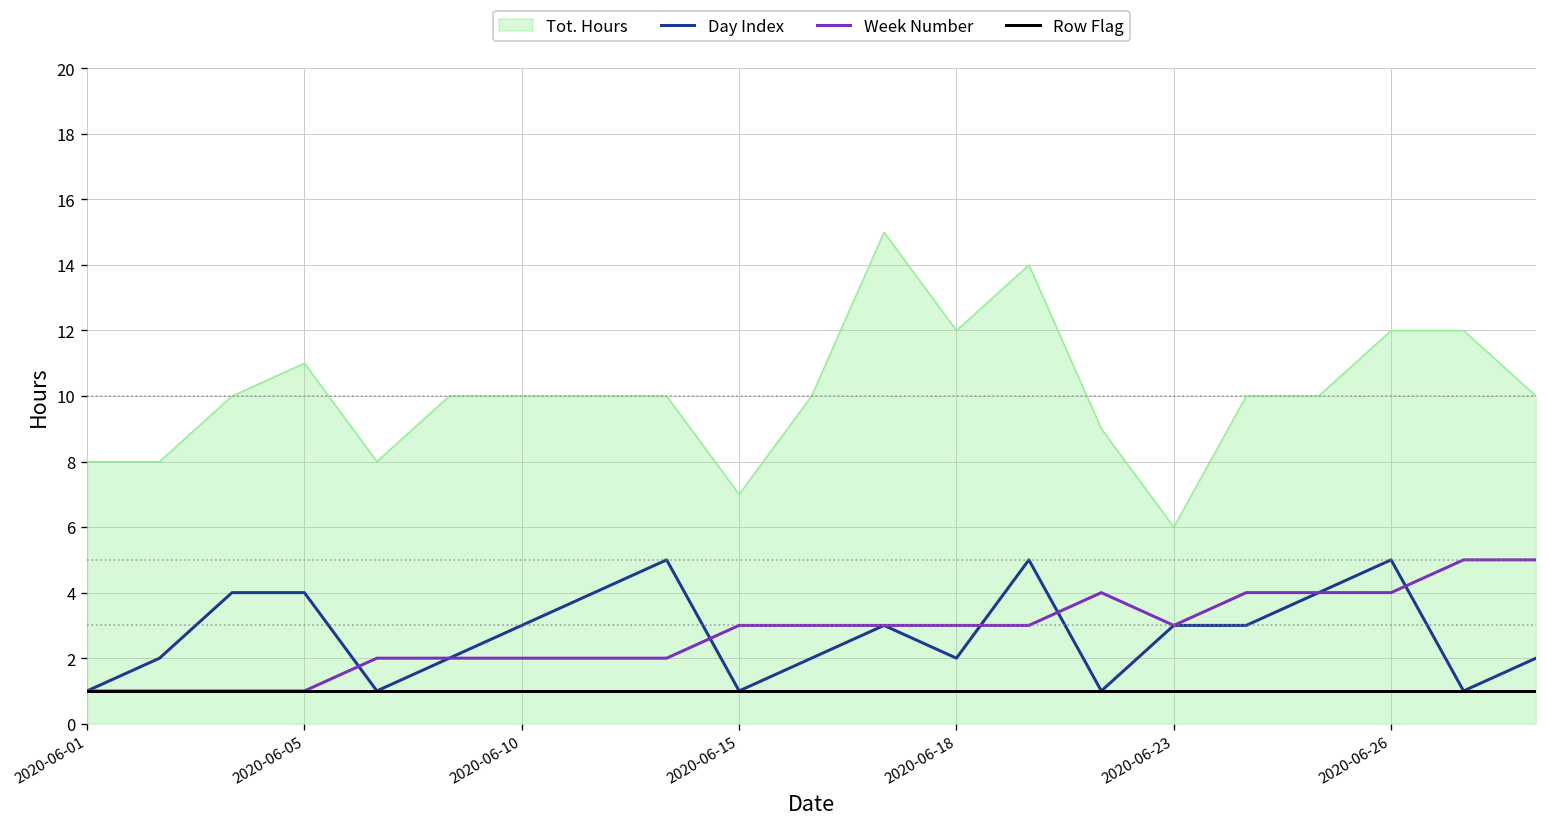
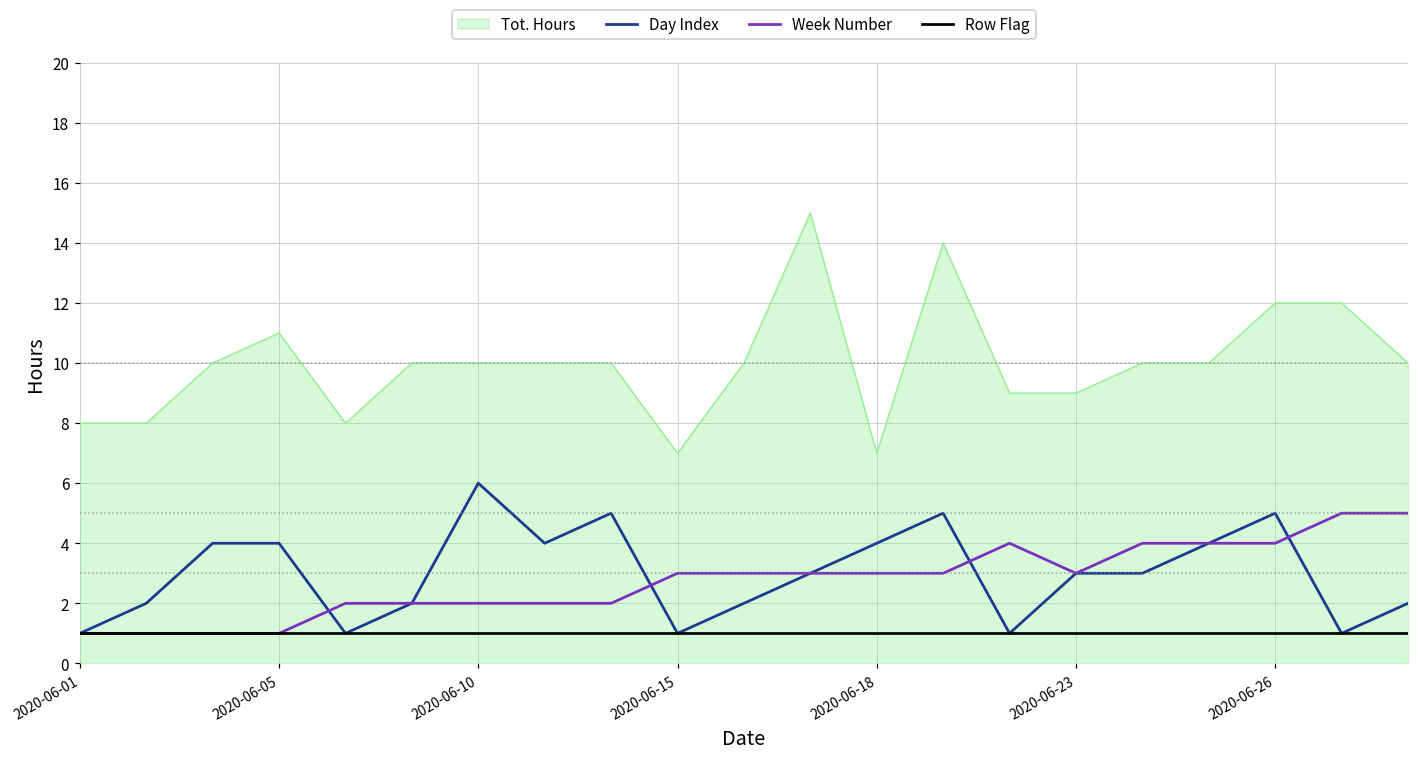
  {
    "Tot. Hours": {
      "2020-06-01": 8,
      "2020-06-05": 11,
      "2020-06-10": 10,
      "2020-06-15": 7,
-     "2020-06-18": 12,
-     "2020-06-23": 6,
+     "2020-06-18": 7,
+     "2020-06-23": 9,
      "2020-06-26": 12
    },
    "Day Index": {
      "2020-06-05": 4,
-     "2020-06-10": 3,
-     "2020-06-18": 2,
+     "2020-06-10": 6,
+     "2020-06-18": 4,
      "2020-06-26": 5
    },
    "Week Number": {
      "2020-06-10": 2,
      "2020-06-15": 3,
      "2020-06-18": 3,
      "2020-06-26": 4
    },
    "Row Flag": {
      "2020-06-10": 1,
      "2020-06-18": 1,
      "2020-06-23": 1,
      "2020-06-26": 1
    }
  }
